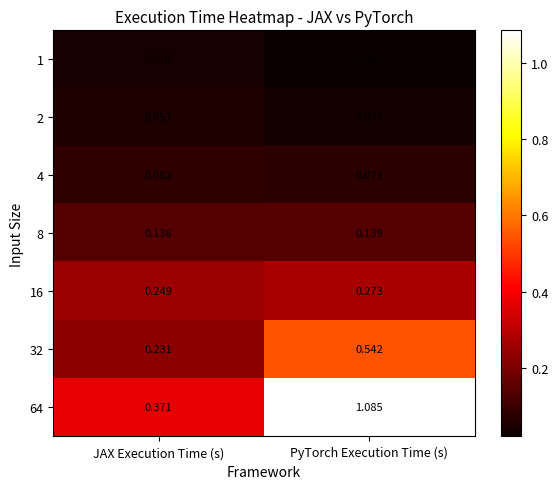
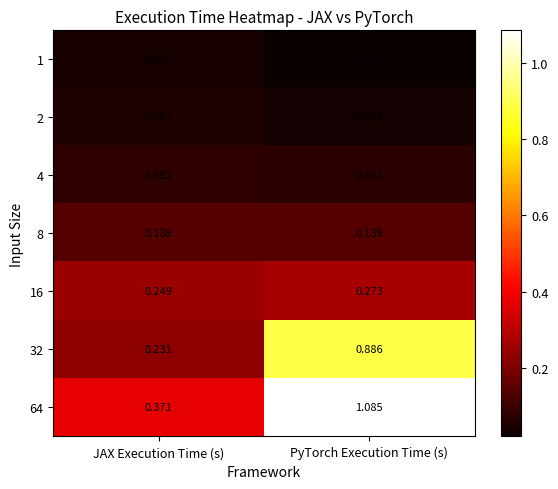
  {
    "8": {
      "JAX Execution Time (s)": 0.138,
      "PyTorch Execution Time (s)": 0.139
    },
    "16": {
      "JAX Execution Time (s)": 0.249,
      "PyTorch Execution Time (s)": 0.273
    },
    "32": {
      "JAX Execution Time (s)": 0.231,
-     "PyTorch Execution Time (s)": 0.542
+     "PyTorch Execution Time (s)": 0.886
    },
    "64": {
      "JAX Execution Time (s)": 0.371,
      "PyTorch Execution Time (s)": 1.085
    }
  }
